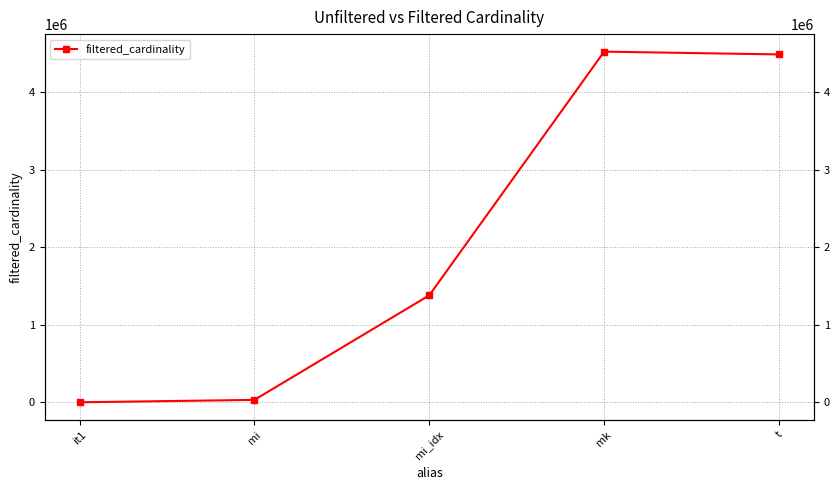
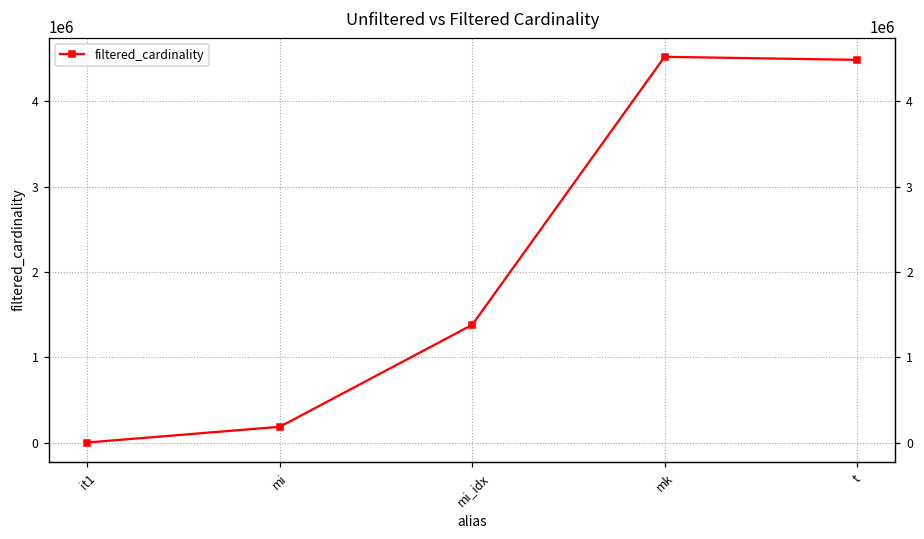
  {
    "it1": 0,
-   "mi": 0,
+   "mi": 200000,
    "mi_idx": 1400000,
    "mk": 4500000,
    "t": 4500000
  }
